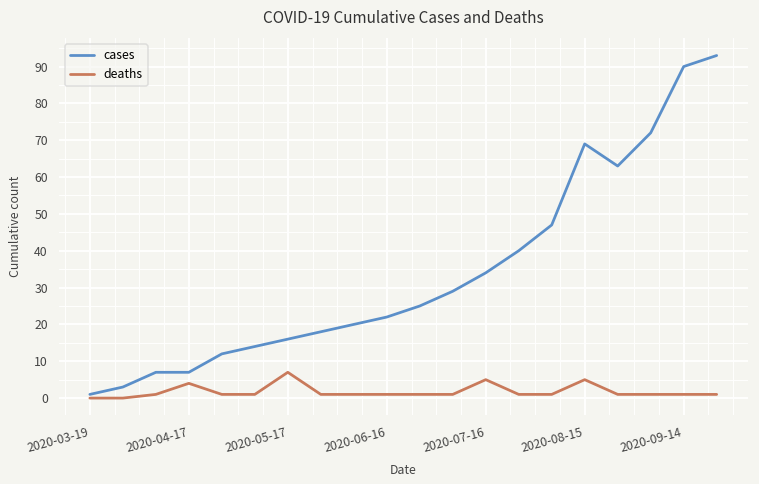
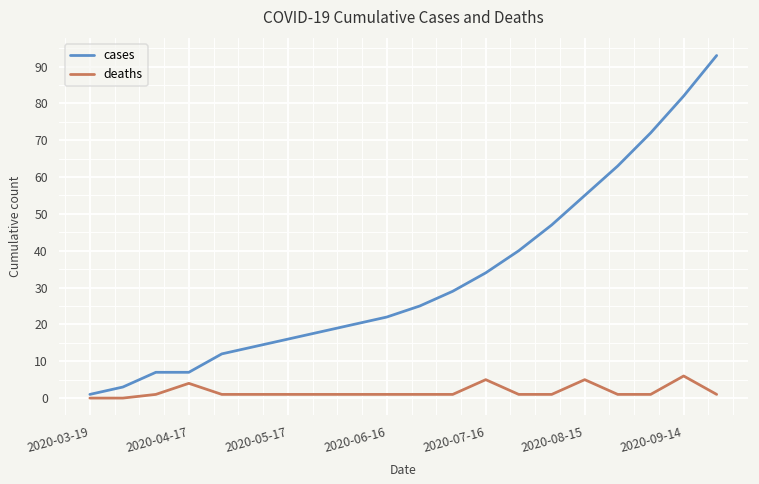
  {
    "cases": {
      "2020-03-19": 1,
      "2020-04-17": 7,
      "2020-05-17": 16,
      "2020-06-16": 22,
      "2020-07-16": 34,
-     "2020-08-15": 69,
-     "2020-09-14": 90
+     "2020-08-15": 55,
+     "2020-09-14": 82
    },
    "deaths": {
      "2020-03-19": 0,
      "2020-04-17": 4,
-     "2020-05-17": 7,
+     "2020-05-17": 1,
      "2020-06-16": 1,
      "2020-07-16": 5,
      "2020-08-15": 5,
-     "2020-09-14": 1
+     "2020-09-14": 6
    }
  }
